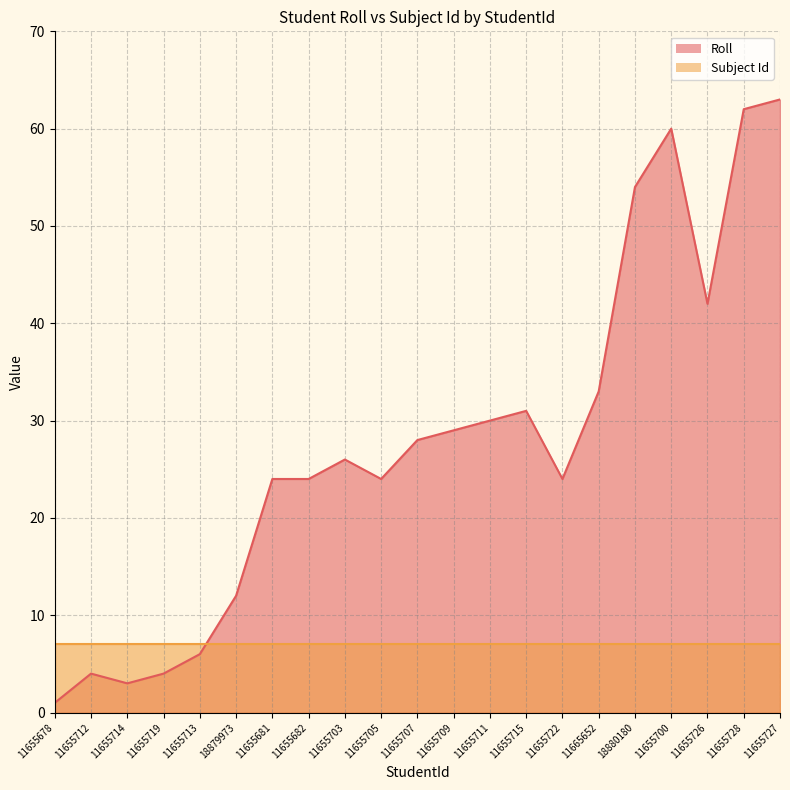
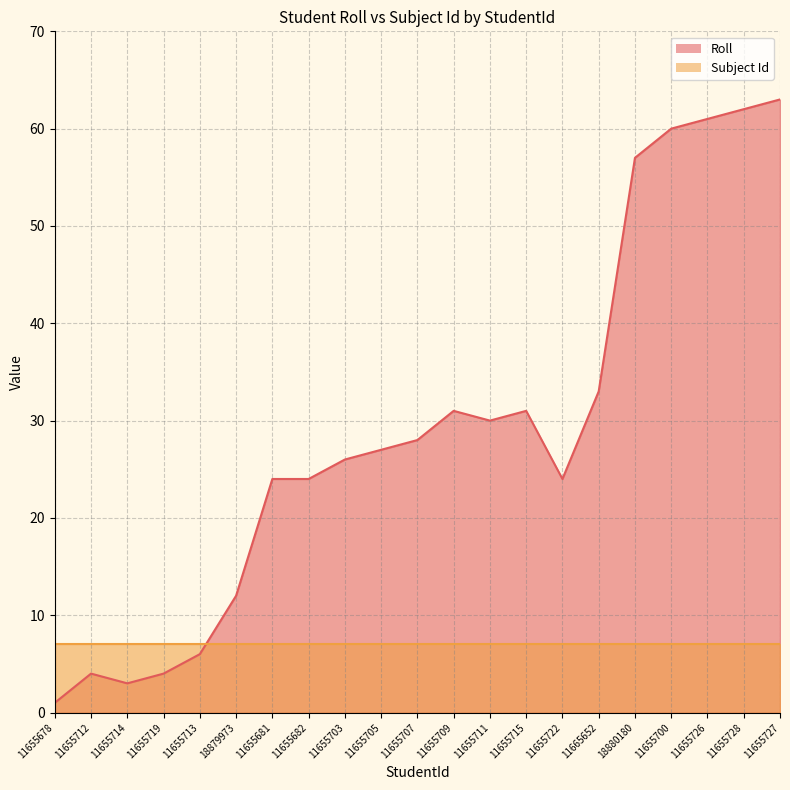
  {
    "Roll": {
      "11655678": 1,
      "11655712": 4,
      "11655714": 3,
      "11655719": 4,
      "11655713": 6,
      "18879973": 12,
      "11655681": 24,
      "11655682": 24,
      "11655703": 26,
-     "11655705": 24,
+     "11655705": 27,
      "11655707": 28,
-     "11655709": 29,
+     "11655709": 31,
      "11655711": 30,
      "11655715": 31,
      "11655722": 24,
      "11665652": 33,
-     "18880180": 54,
+     "18880180": 57,
      "11655700": 60,
-     "11655726": 42,
+     "11655726": 61,
      "11655728": 62,
      "11655727": 63
    },
    "Subject Id": {
      "11655678": 7,
      "11655712": 7,
      "11655714": 7,
      "11655719": 7,
      "11655713": 7,
      "18879973": 7,
      "11655681": 7,
      "11655682": 7,
      "11655703": 7,
      "11655705": 7,
      "11655707": 7,
      "11655709": 7,
      "11655711": 7,
      "11655715": 7,
      "11655722": 7,
      "11665652": 7,
      "18880180": 7,
      "11655700": 7,
      "11655726": 7,
      "11655728": 7,
      "11655727": 7
    }
  }
